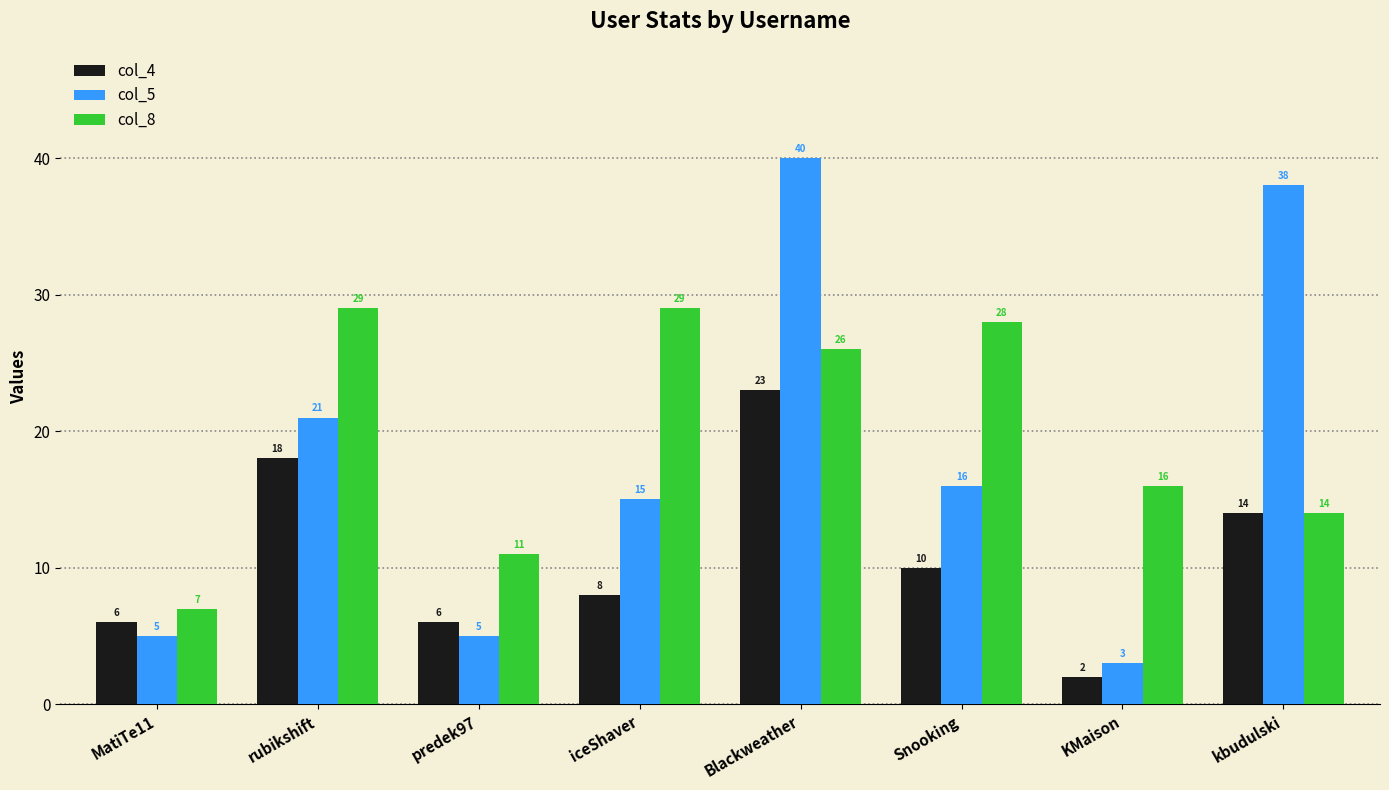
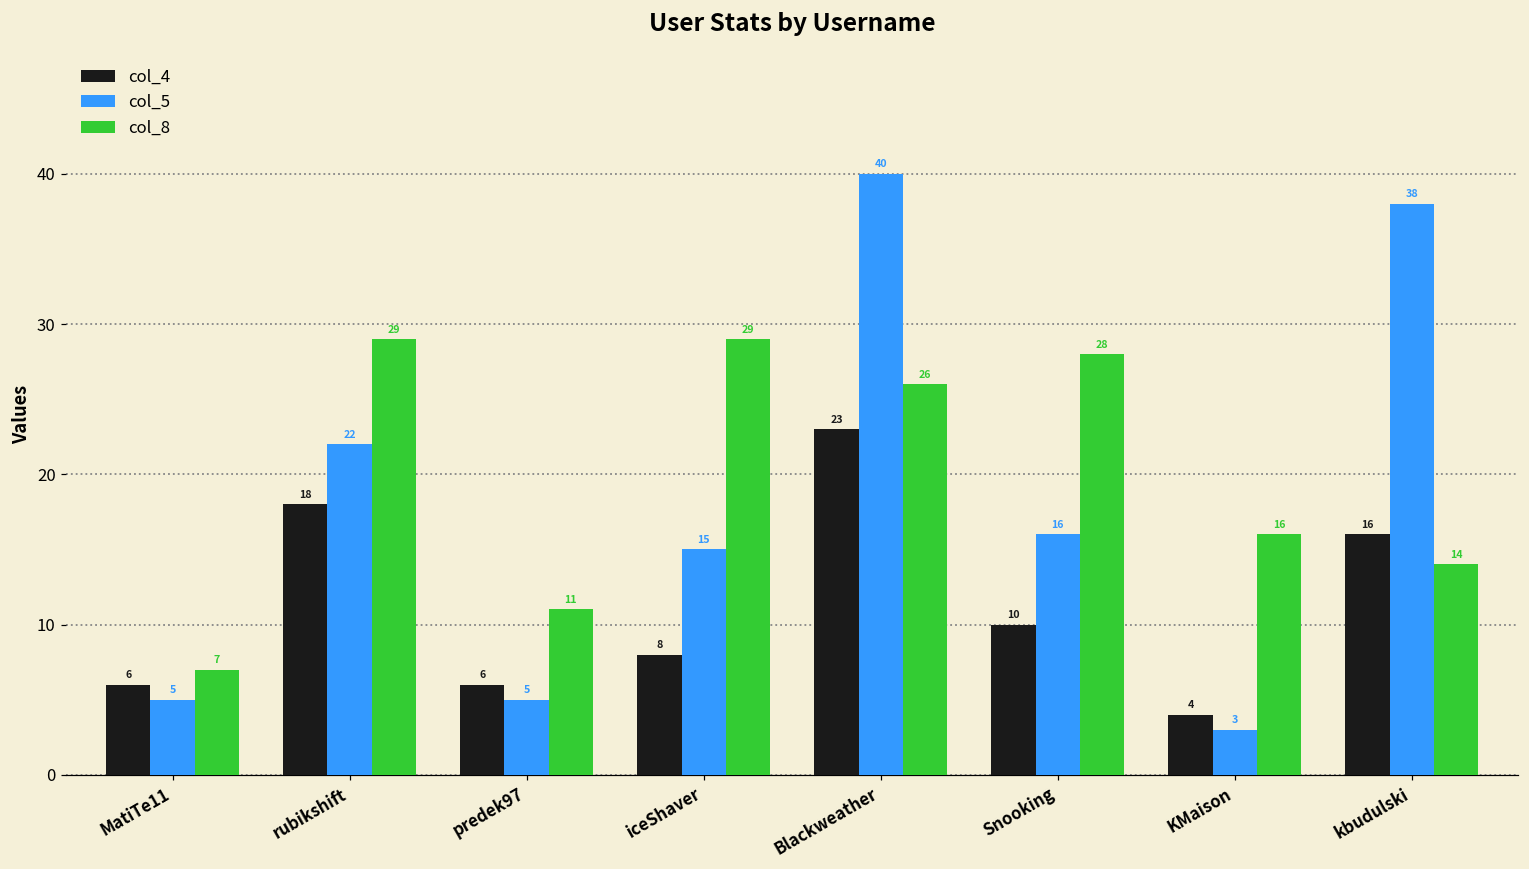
  {
    "col_4": {
      "MatiTe11": 6,
      "rubikshift": 18,
      "predek97": 6,
      "iceShaver": 8,
      "Blackweather": 23,
      "Snooking": 10,
-     "KMaison": 2,
-     "kbudulski": 14
+     "KMaison": 4,
+     "kbudulski": 16
    },
    "col_5": {
      "MatiTe11": 5,
-     "rubikshift": 21,
+     "rubikshift": 22,
      "predek97": 5,
      "iceShaver": 15,
      "Blackweather": 40,
      "Snooking": 16,
      "KMaison": 3,
      "kbudulski": 38
    },
    "col_8": {
      "MatiTe11": 7,
      "rubikshift": 29,
      "predek97": 11,
      "iceShaver": 29,
      "Blackweather": 26,
      "Snooking": 28,
      "KMaison": 16,
      "kbudulski": 14
    }
  }
